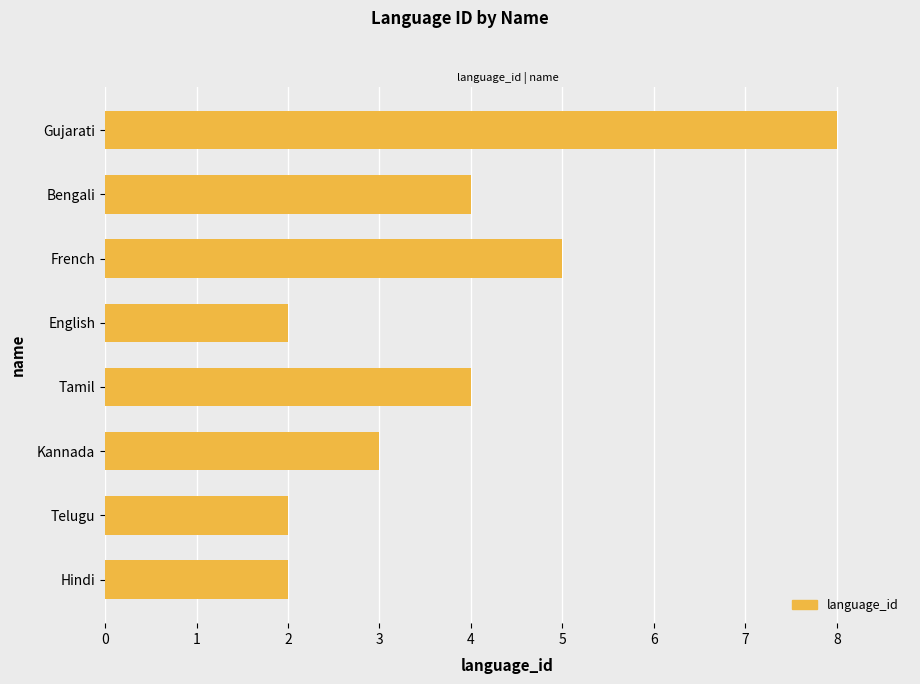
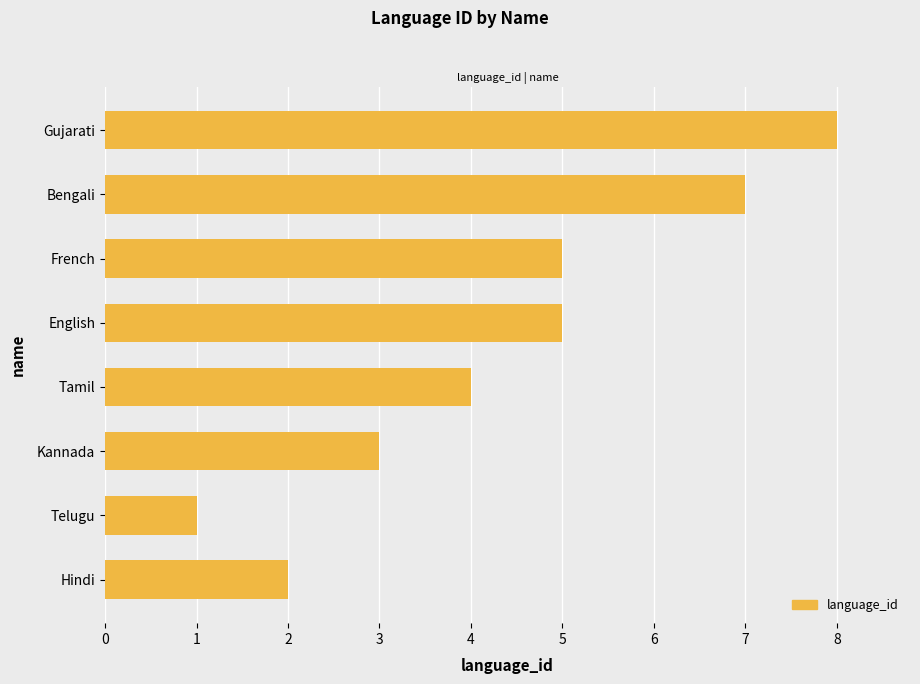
  {
    "Gujarati": 8,
-   "Bengali": 4,
+   "Bengali": 7,
    "French": 5,
-   "English": 2,
+   "English": 5,
    "Tamil": 4,
    "Kannada": 3,
-   "Telugu": 2,
+   "Telugu": 1,
    "Hindi": 2
  }
